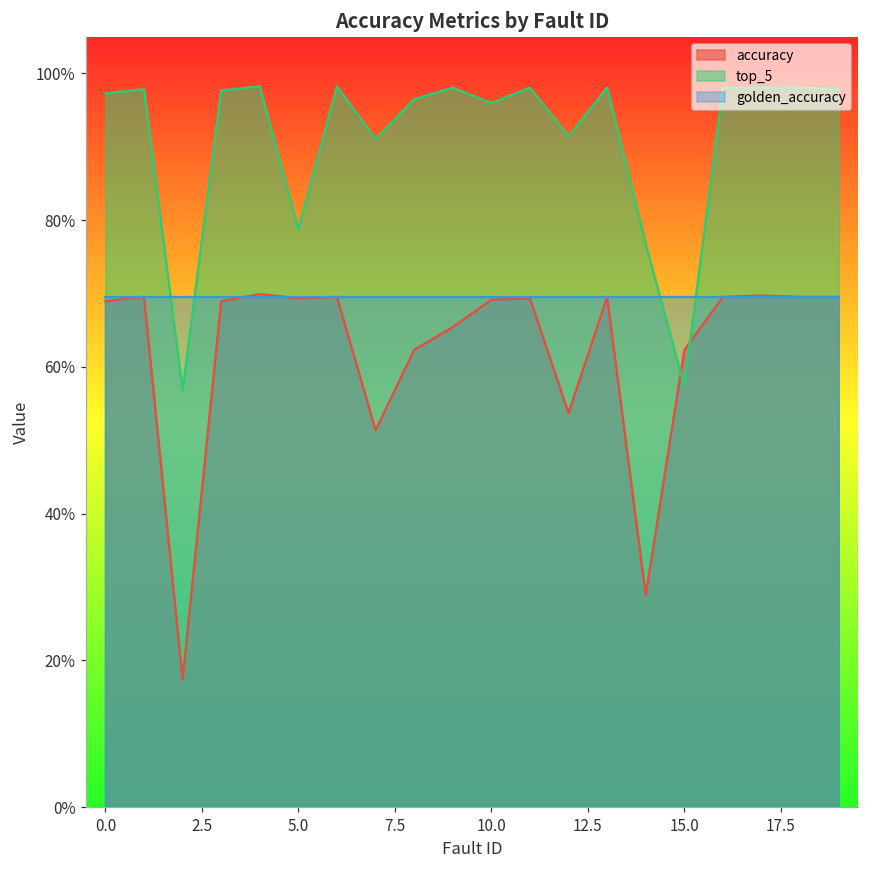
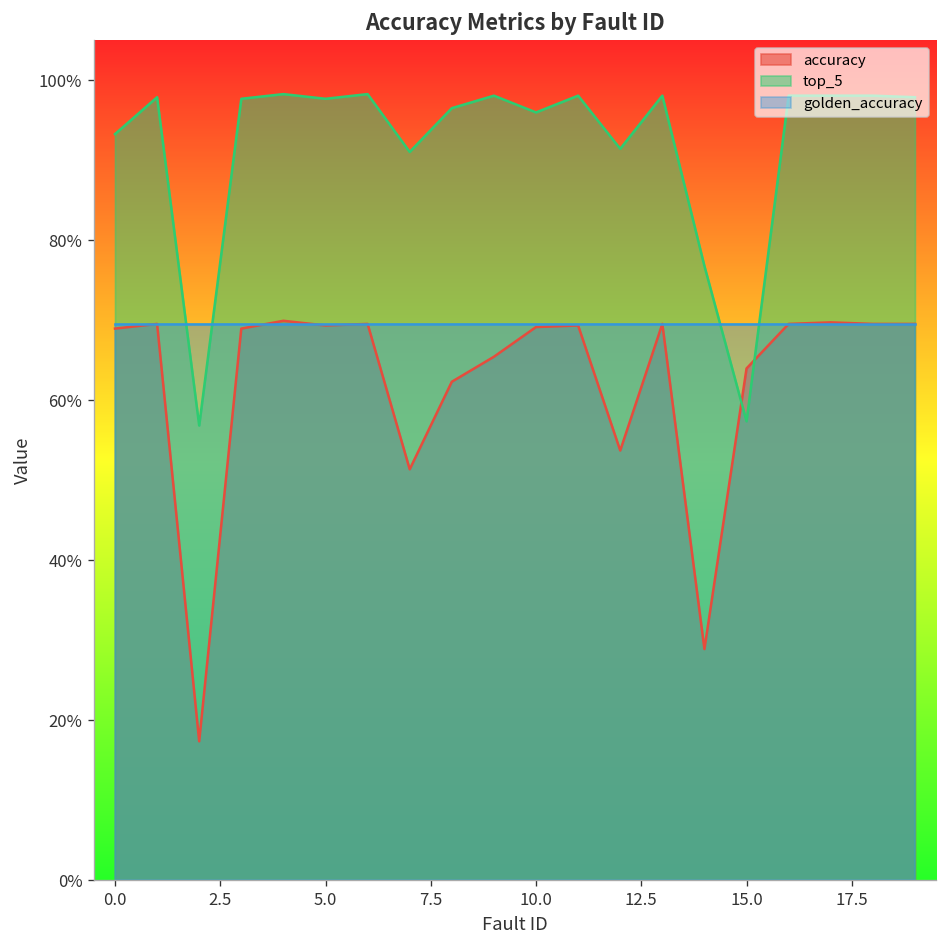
  {
    "accuracy": {
      "0.0": "69%",
      "10.0": "69%",
-     "15.0": "62%"
+     "15.0": "64%"
    },
    "top_5": {
-     "0.0": "97%",
-     "5.0": "79%",
+     "0.0": "93%",
+     "5.0": "98%",
      "10.0": "96%",
      "15.0": "57%"
    },
    "golden_accuracy": {
      "0.0": "70%",
      "10.0": "70%",
      "15.0": "70%"
    }
  }
